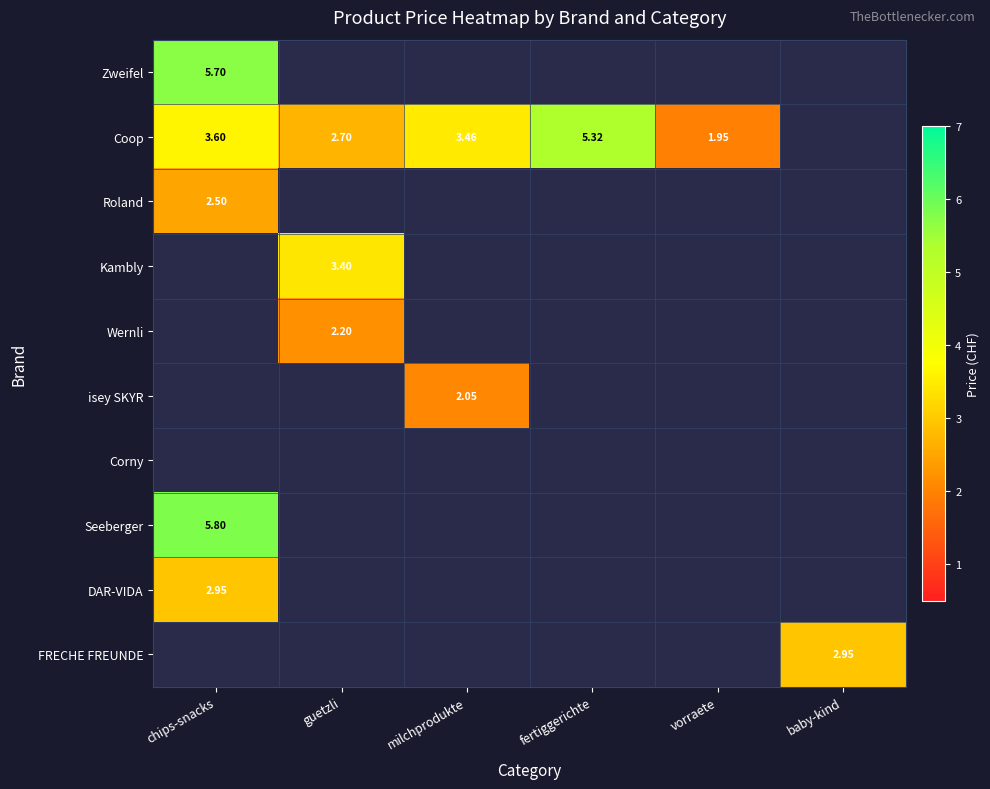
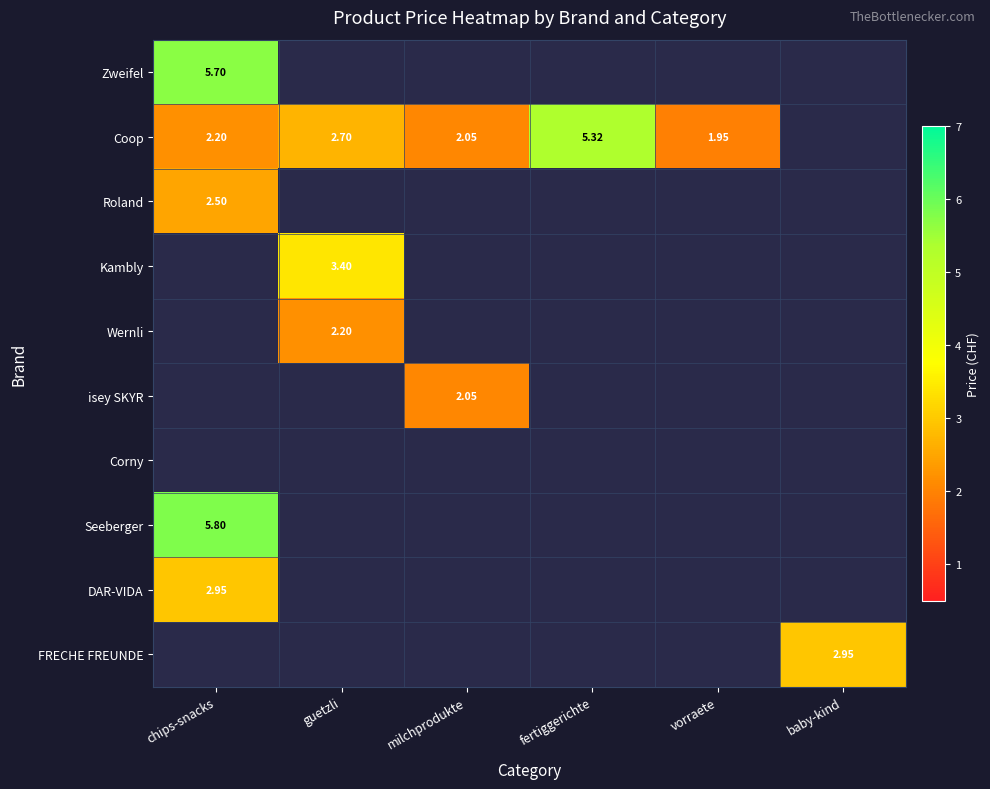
  {
    "Zweifel": {
      "chips-snacks": 5.70
    },
    "Coop": {
-     "chips-snacks": 3.60,
+     "chips-snacks": 2.20,
      "guetzli": 2.70,
-     "milchprodukte": 3.46,
+     "milchprodukte": 2.05,
      "fertiggerichte": 5.32,
      "vorraete": 1.95
    },
    "Roland": {
      "chips-snacks": 2.50
    },
    "Kambly": {
      "guetzli": 3.40
    },
    "Wernli": {
      "guetzli": 2.20
    },
    "isey SKYR": {
      "milchprodukte": 2.05
    },
    "Seeberger": {
      "chips-snacks": 5.80
    },
    "DAR-VIDA": {
      "chips-snacks": 2.95
    },
    "FRECHE FREUNDE": {
      "baby-kind": 2.95
    }
  }
